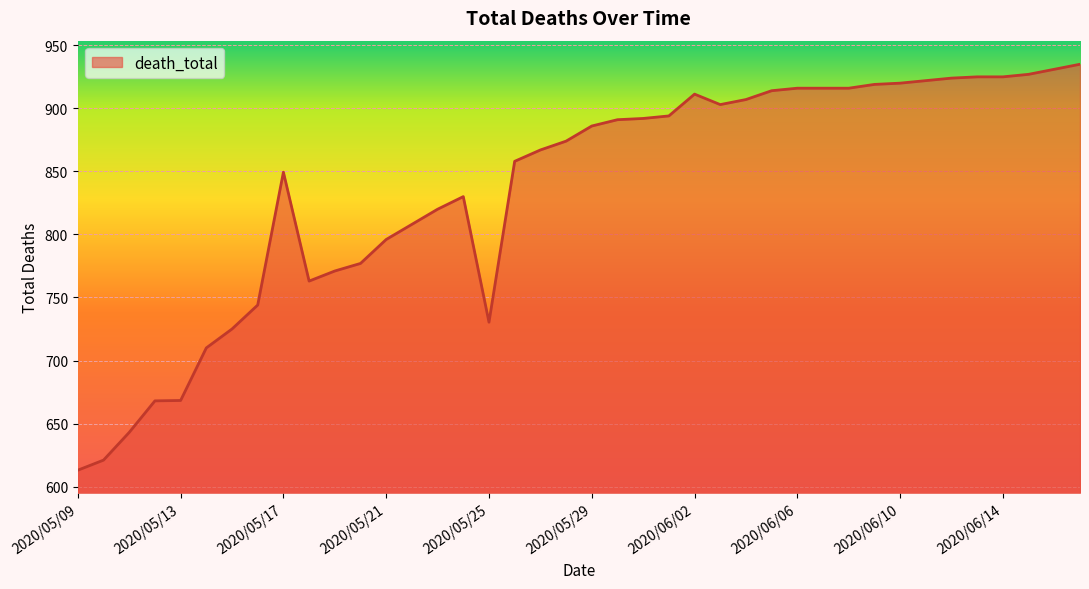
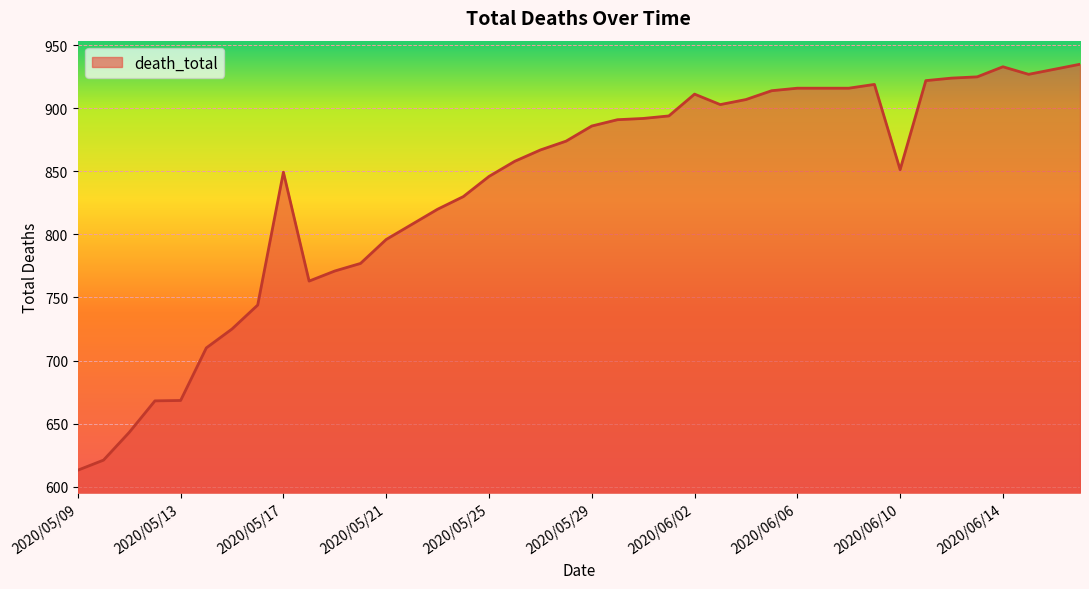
  {
    "2020/05/09": 613,
    "2020/05/13": 668,
    "2020/05/17": 849,
    "2020/05/21": 796,
-   "2020/05/25": 730,
+   "2020/05/25": 846,
    "2020/05/29": 886,
    "2020/06/02": 911,
    "2020/06/06": 916,
-   "2020/06/10": 920,
-   "2020/06/14": 925
+   "2020/06/10": 851,
+   "2020/06/14": 933
  }
